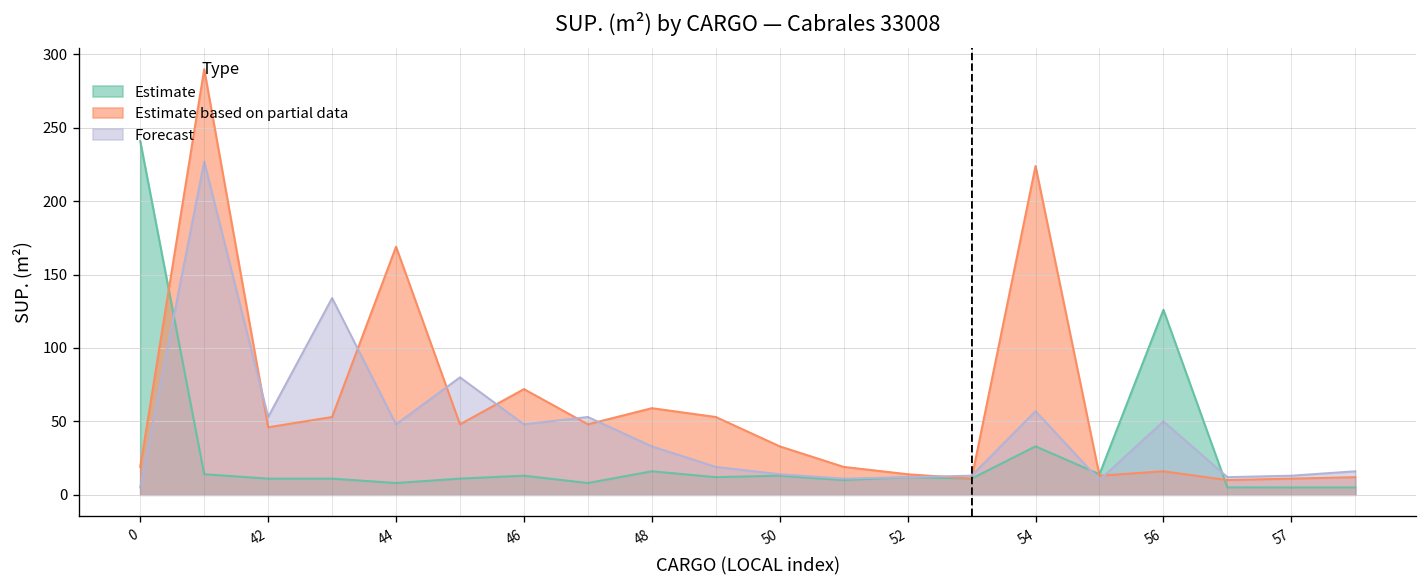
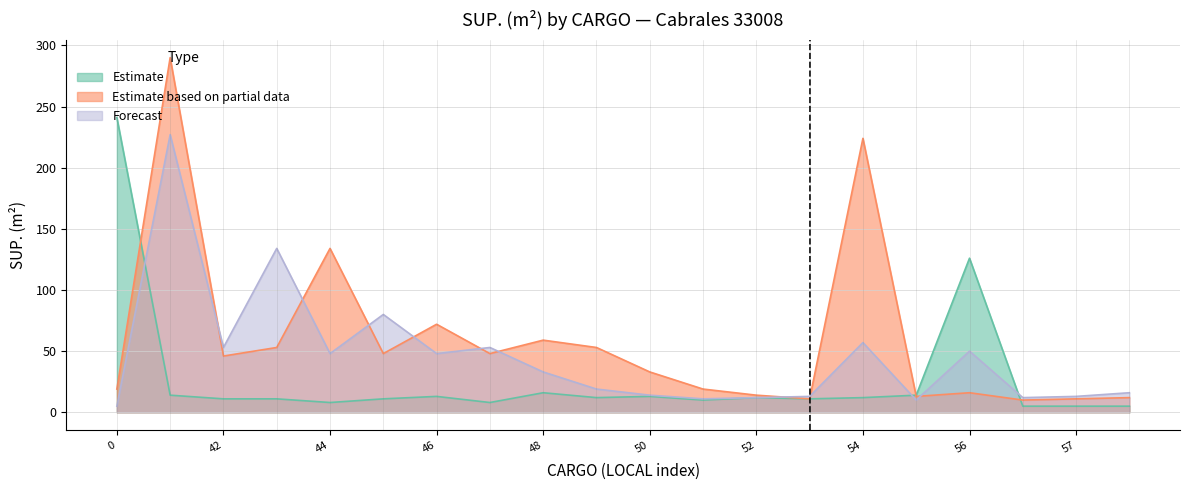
  {
    "Estimate": {
      "0": 241,
      "42": 11,
      "44": 8,
      "46": 13,
      "48": 16,
-     "54": 33,
+     "54": 12,
      "56": 126,
      "57": 5
    },
    "Estimate based on partial data": {
      "0": 19,
      "42": 46,
-     "44": 169,
+     "44": 134,
      "46": 72,
      "48": 59,
      "50": 33,
      "54": 224,
      "56": 16
    },
    "Forecast": {
      "0": 5,
      "42": 53,
      "44": 48,
      "46": 48,
      "48": 33,
      "54": 57,
      "56": 50
    }
  }
